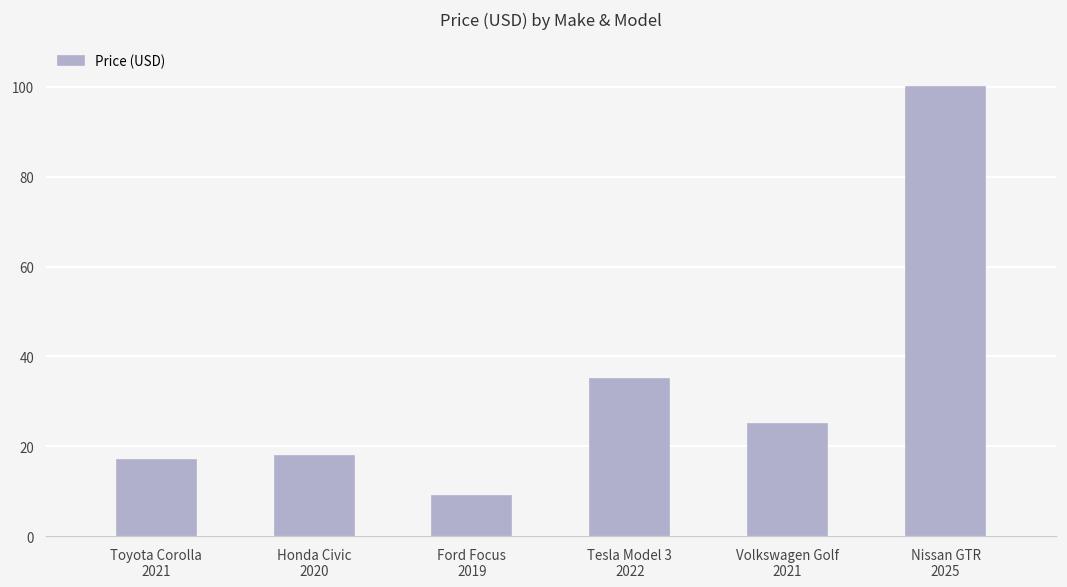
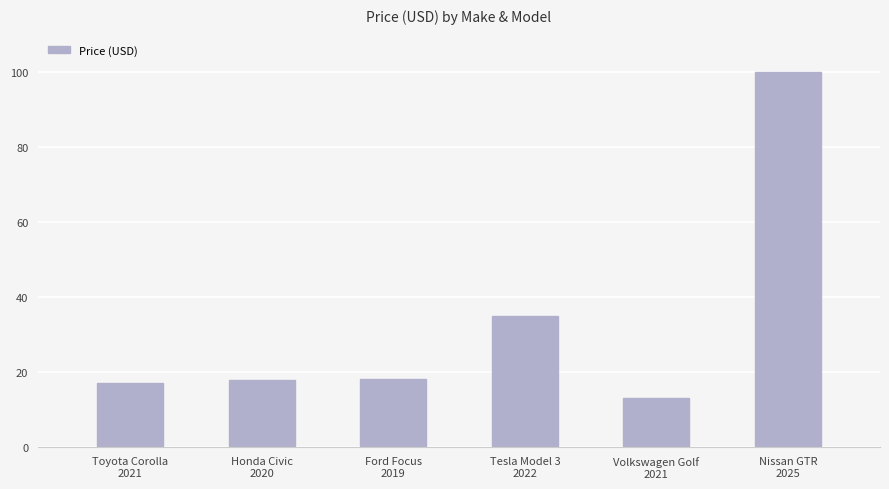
  {
    "Toyota Corolla 2021": 17,
    "Honda Civic 2020": 18,
-   "Ford Focus 2019": 9,
+   "Ford Focus 2019": 18,
    "Tesla Model 3 2022": 35,
-   "Volkswagen Golf 2021": 25,
+   "Volkswagen Golf 2021": 13,
    "Nissan GTR 2025": 100
  }
